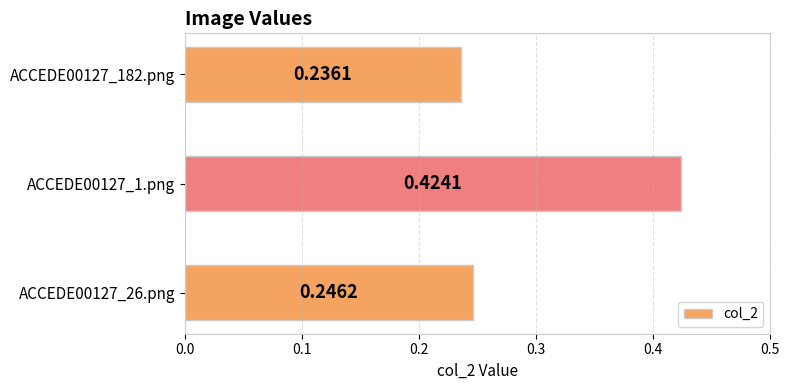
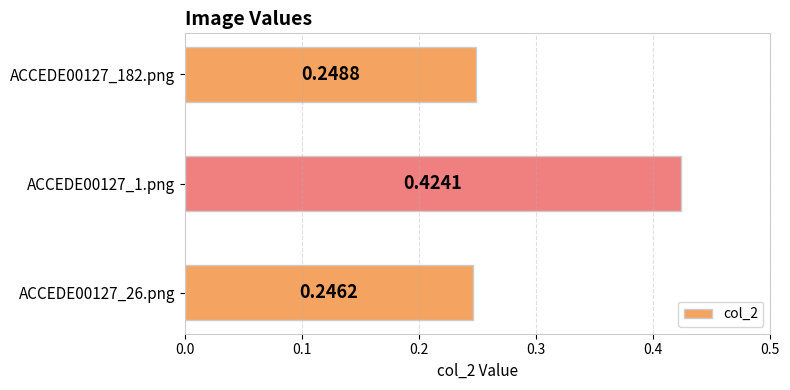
  {
-   "ACCEDE00127_182.png": 0.2361,
+   "ACCEDE00127_182.png": 0.2488,
    "ACCEDE00127_1.png": 0.4241,
    "ACCEDE00127_26.png": 0.2462
  }
